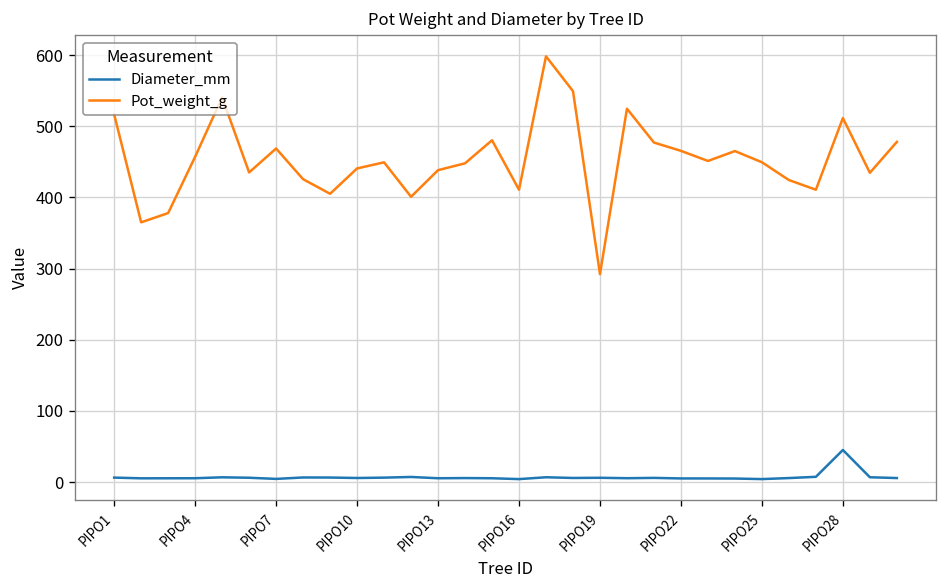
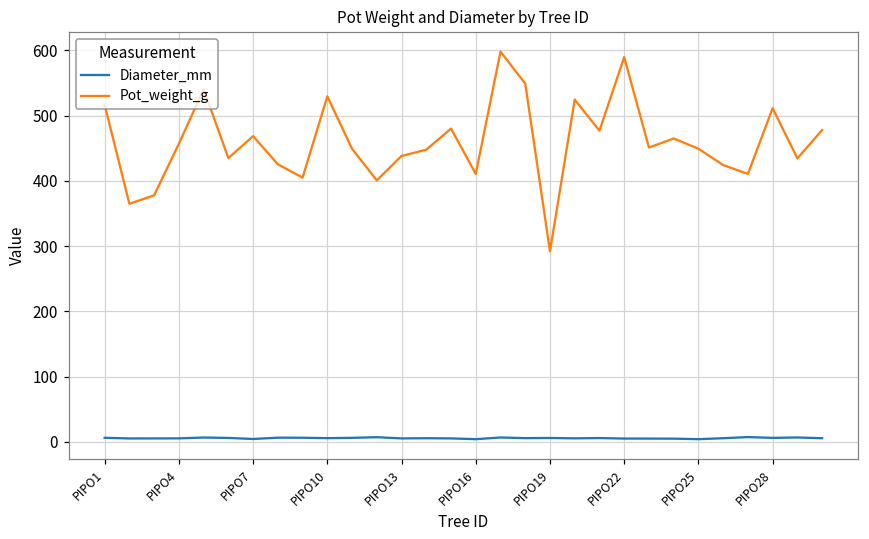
  {
    "Diameter_mm": {
      "PIPO1": 10,
      "PIPO4": 10,
      "PIPO7": 0,
      "PIPO10": 10,
      "PIPO13": 10,
      "PIPO16": 0,
      "PIPO19": 10,
      "PIPO22": 10,
      "PIPO25": 0,
-     "PIPO28": 50
+     "PIPO28": 10
    },
    "Pot_weight_g": {
      "PIPO4": 460,
      "PIPO7": 470,
-     "PIPO10": 440,
+     "PIPO10": 530,
      "PIPO13": 440,
      "PIPO16": 410,
      "PIPO19": 290,
-     "PIPO22": 470,
+     "PIPO22": 590,
      "PIPO25": 450,
      "PIPO28": 510
    }
  }
